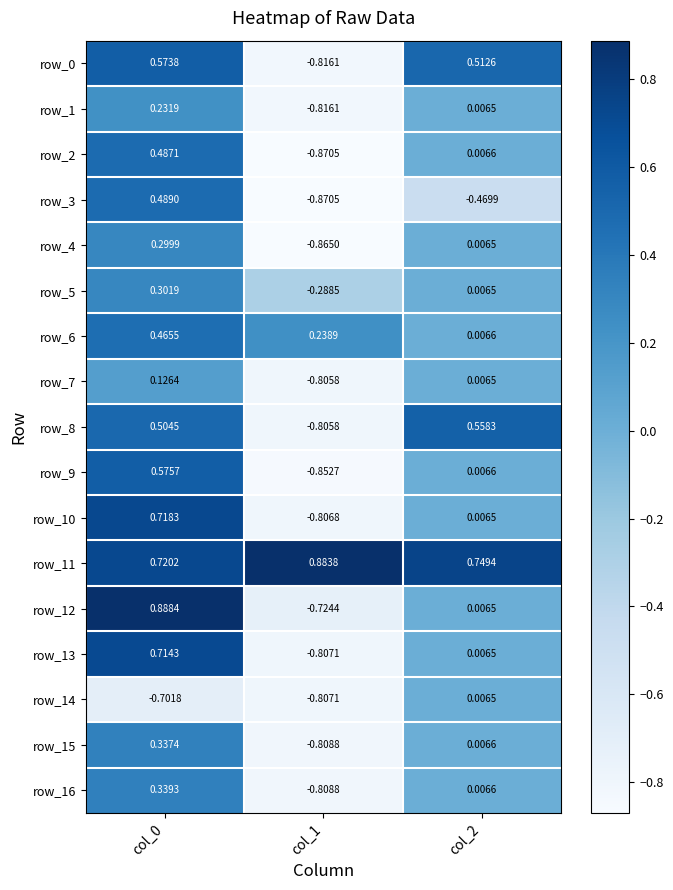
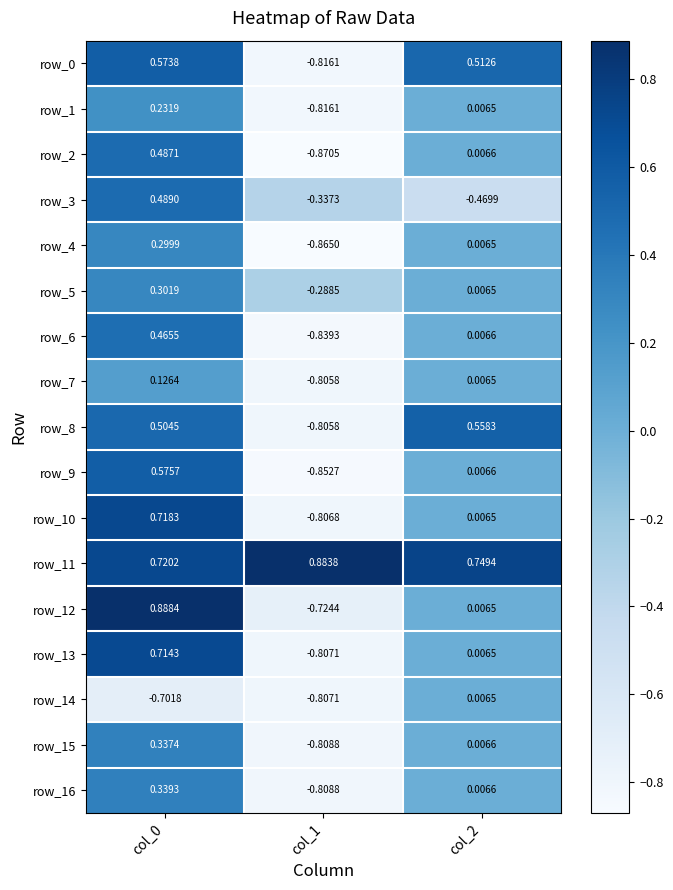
  {
    "row_0": {
      "col_0": 0.5738,
      "col_1": -0.8161,
      "col_2": 0.5126
    },
    "row_1": {
      "col_0": 0.2319,
      "col_1": -0.8161,
      "col_2": 0.0065
    },
    "row_2": {
      "col_0": 0.4871,
      "col_1": -0.8705,
      "col_2": 0.0066
    },
    "row_3": {
      "col_0": 0.4890,
-     "col_1": -0.8705,
+     "col_1": -0.3373,
      "col_2": -0.4699
    },
    "row_4": {
      "col_0": 0.2999,
      "col_1": -0.8650,
      "col_2": 0.0065
    },
    "row_5": {
      "col_0": 0.3019,
      "col_1": -0.2885,
      "col_2": 0.0065
    },
    "row_6": {
      "col_0": 0.4655,
-     "col_1": 0.2389,
+     "col_1": -0.8393,
      "col_2": 0.0066
    },
    "row_7": {
      "col_0": 0.1264,
      "col_1": -0.8058,
      "col_2": 0.0065
    },
    "row_8": {
      "col_0": 0.5045,
      "col_1": -0.8058,
      "col_2": 0.5583
    },
    "row_9": {
      "col_0": 0.5757,
      "col_1": -0.8527,
      "col_2": 0.0066
    },
    "row_10": {
      "col_0": 0.7183,
      "col_1": -0.8068,
      "col_2": 0.0065
    },
    "row_11": {
      "col_0": 0.7202,
      "col_1": 0.8838,
      "col_2": 0.7494
    },
    "row_12": {
      "col_0": 0.8884,
      "col_1": -0.7244,
      "col_2": 0.0065
    },
    "row_13": {
      "col_0": 0.7143,
      "col_1": -0.8071,
      "col_2": 0.0065
    },
    "row_14": {
      "col_0": -0.7018,
      "col_1": -0.8071,
      "col_2": 0.0065
    },
    "row_15": {
      "col_0": 0.3374,
      "col_1": -0.8088,
      "col_2": 0.0066
    },
    "row_16": {
      "col_0": 0.3393,
      "col_1": -0.8088,
      "col_2": 0.0066
    }
  }
